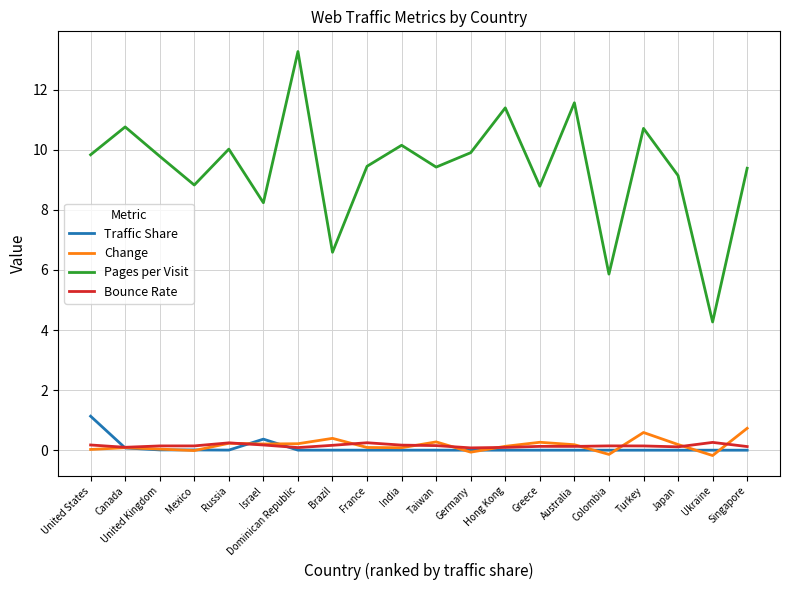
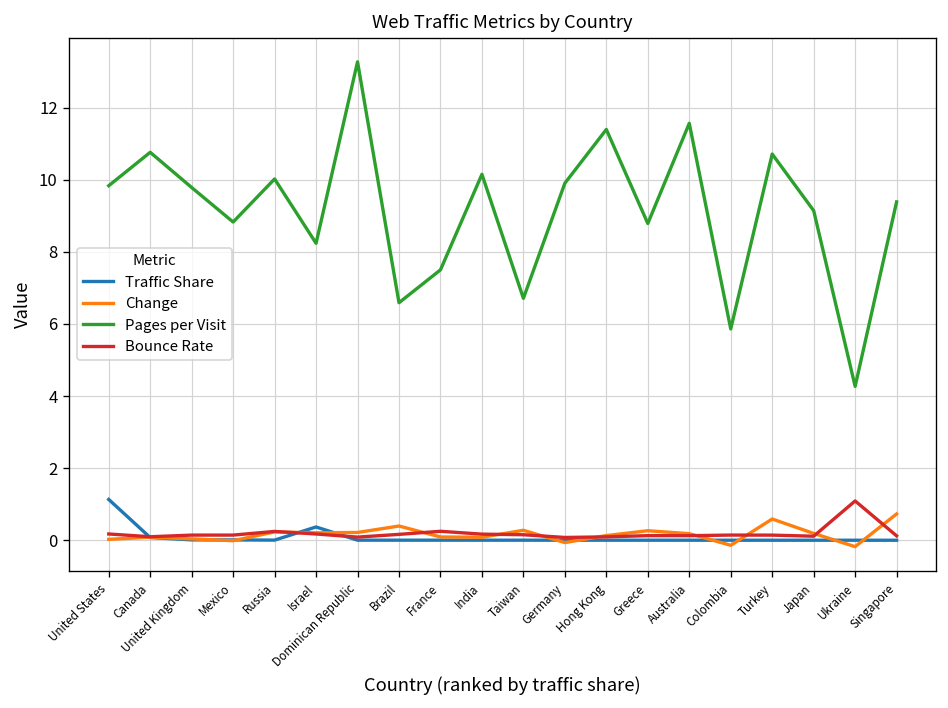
  {
    "Traffic Share": {
      "United States": 1.1,
      "Russia": 0.0,
      "Israel": 0.4,
      "Brazil": 0.0,
      "France": 0.0,
      "Taiwan": 0.0,
      "Hong Kong": 0.0,
      "Greece": 0.0,
      "Australia": 0.0,
      "Colombia": 0.0,
      "Turkey": 0.0,
      "Japan": 0.0,
      "Ukraine": 0.0,
      "Singapore": 0.0
    },
    "Change": {
      "United States": 0.0,
      "Dominican Republic": 0.2,
      "Brazil": 0.4,
      "France": 0.1,
      "Taiwan": 0.3,
      "Greece": 0.3,
      "Colombia": -0.1,
      "Turkey": 0.6,
      "Ukraine": -0.2,
      "Singapore": 0.7
    },
    "Pages per Visit": {
      "United States": 9.8,
      "Canada": 10.8,
      "United Kingdom": 9.8,
      "Mexico": 8.8,
      "Russia": 10.0,
      "Israel": 8.2,
      "Dominican Republic": 13.3,
      "Brazil": 6.6,
-     "France": 9.5,
+     "France": 7.5,
      "India": 10.2,
-     "Taiwan": 9.4,
+     "Taiwan": 6.7,
      "Germany": 9.9,
      "Hong Kong": 11.4,
      "Greece": 8.8,
      "Australia": 11.6,
      "Colombia": 5.9,
      "Turkey": 10.7,
      "Japan": 9.1,
      "Ukraine": 4.3,
      "Singapore": 9.4
    },
    "Bounce Rate": {
      "United States": 0.2,
      "United Kingdom": 0.1,
      "Mexico": 0.1,
      "Brazil": 0.2,
      "France": 0.3,
      "India": 0.2,
      "Taiwan": 0.2,
      "Greece": 0.1,
      "Colombia": 0.1,
      "Turkey": 0.1,
-     "Ukraine": 0.3,
+     "Ukraine": 1.1,
      "Singapore": 0.1
    }
  }
